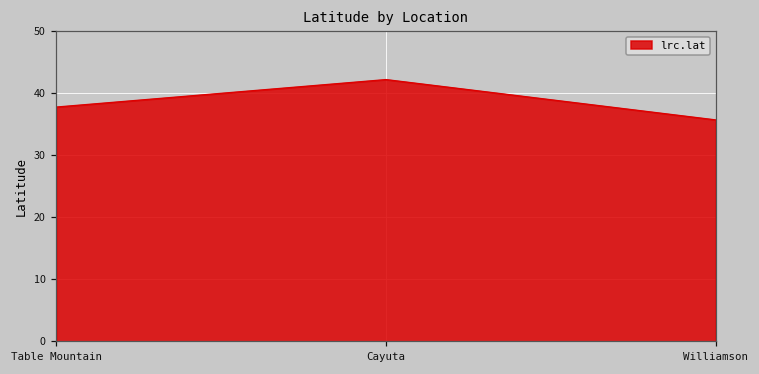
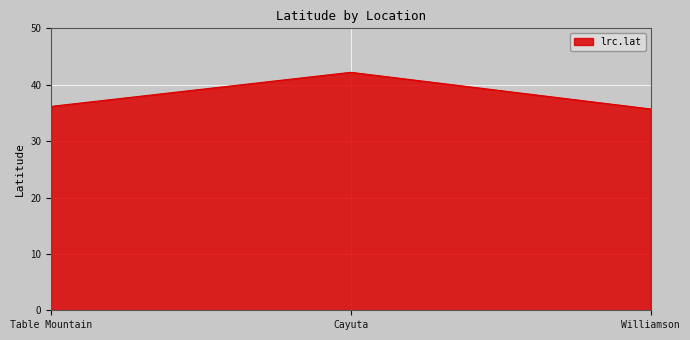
  {
-   "Table Mountain": 38,
+   "Table Mountain": 36,
    "Cayuta": 42,
    "Williamson": 36
  }
